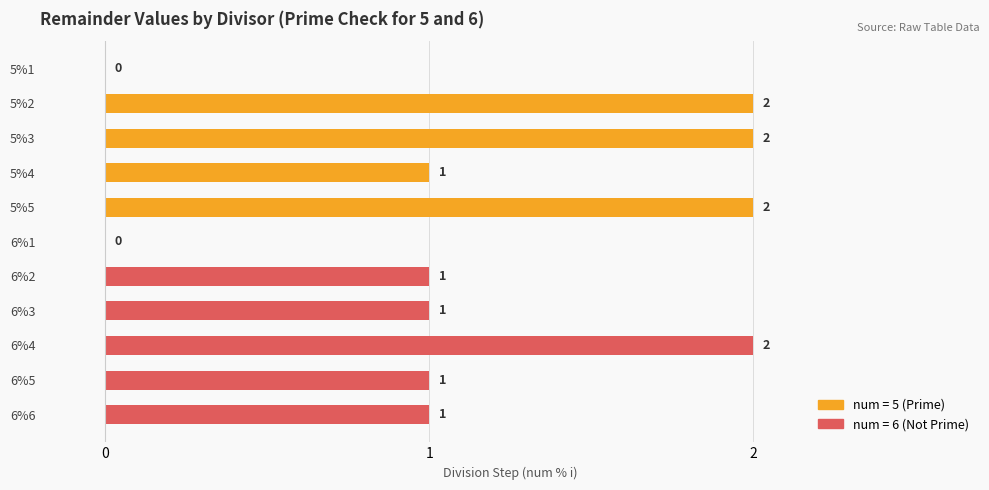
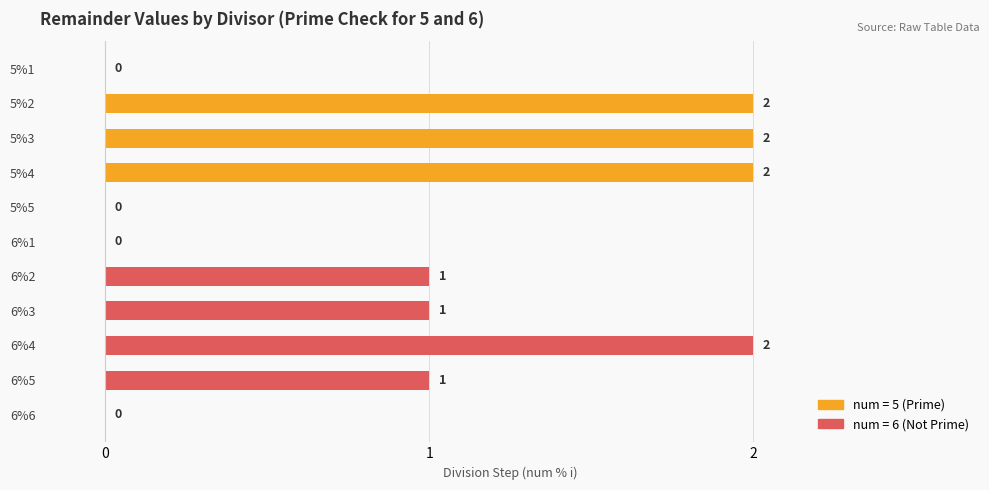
  {
    "5%1": 0,
    "5%2": 2,
    "5%3": 2,
-   "5%4": 1,
-   "5%5": 2,
+   "5%4": 2,
+   "5%5": 0,
    "6%1": 0,
    "6%2": 1,
    "6%3": 1,
    "6%4": 2,
    "6%5": 1,
-   "6%6": 1
+   "6%6": 0
  }
